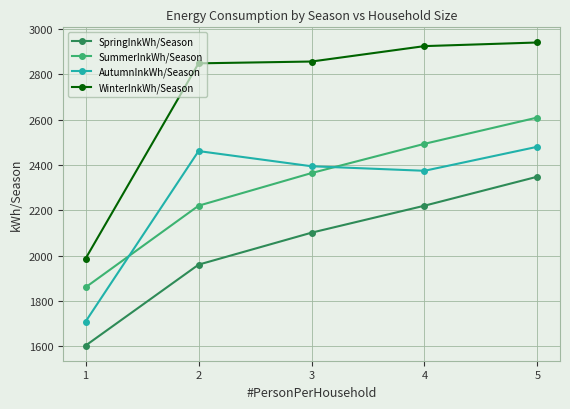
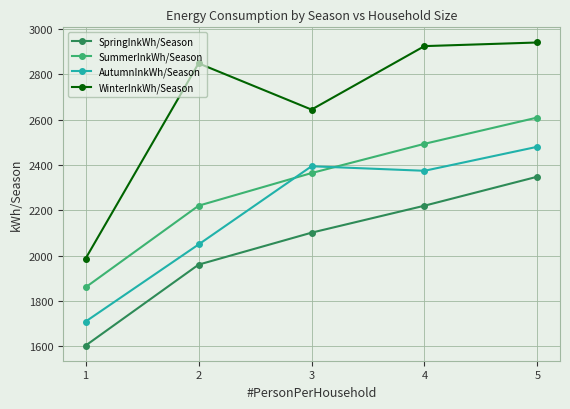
  {
    "AutumnInkWh/Season": {
      "1": 1710,
-     "2": 2460,
+     "2": 2050,
      "3": 2400,
      "4": 2380,
      "5": 2480
    },
    "WinterInkWh/Season": {
      "1": 1990,
-     "3": 2860,
+     "3": 2650,
      "4": 2930,
      "5": 2940
    }
  }
